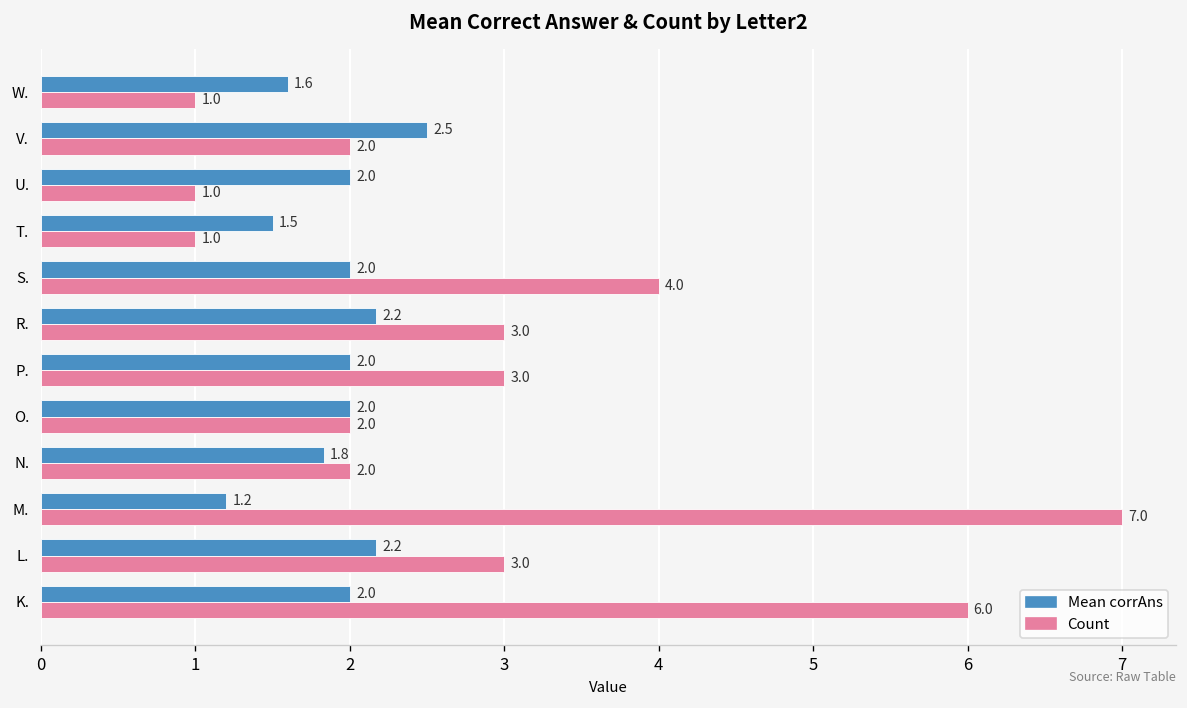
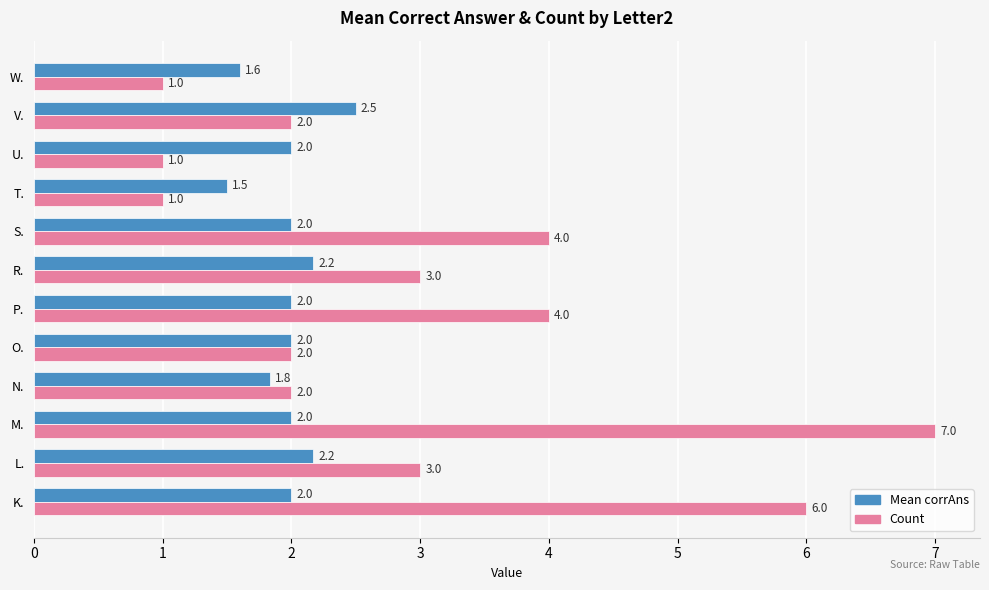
  {
    "Mean corrAns": {
      "W.": 1.6,
      "V.": 2.5,
      "U.": 2.0,
      "T.": 1.5,
      "S.": 2.0,
      "R.": 2.2,
      "P.": 2.0,
      "O.": 2.0,
      "N.": 1.8,
-     "M.": 1.2,
+     "M.": 2.0,
      "L.": 2.2,
      "K.": 2.0
    },
    "Count": {
      "W.": 1.0,
      "V.": 2.0,
      "U.": 1.0,
      "T.": 1.0,
      "S.": 4.0,
      "R.": 3.0,
-     "P.": 3.0,
+     "P.": 4.0,
      "O.": 2.0,
      "N.": 2.0,
      "M.": 7.0,
      "L.": 3.0,
      "K.": 6.0
    }
  }
